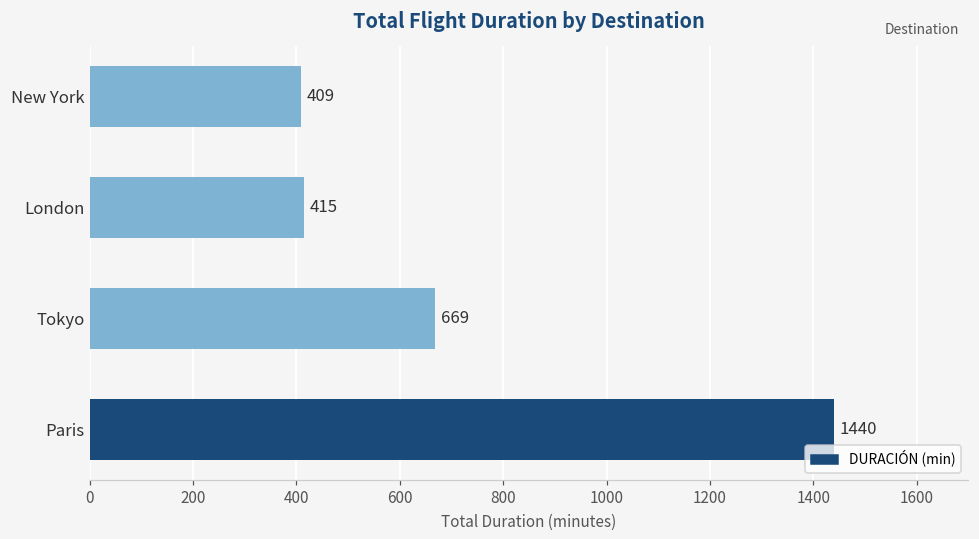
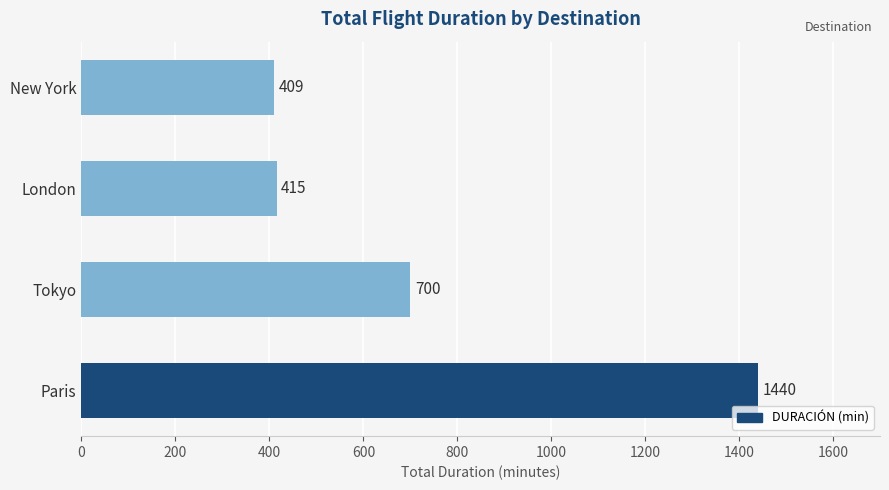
  {
    "New York": 409,
    "London": 415,
-   "Tokyo": 669,
+   "Tokyo": 700,
    "Paris": 1440
  }
